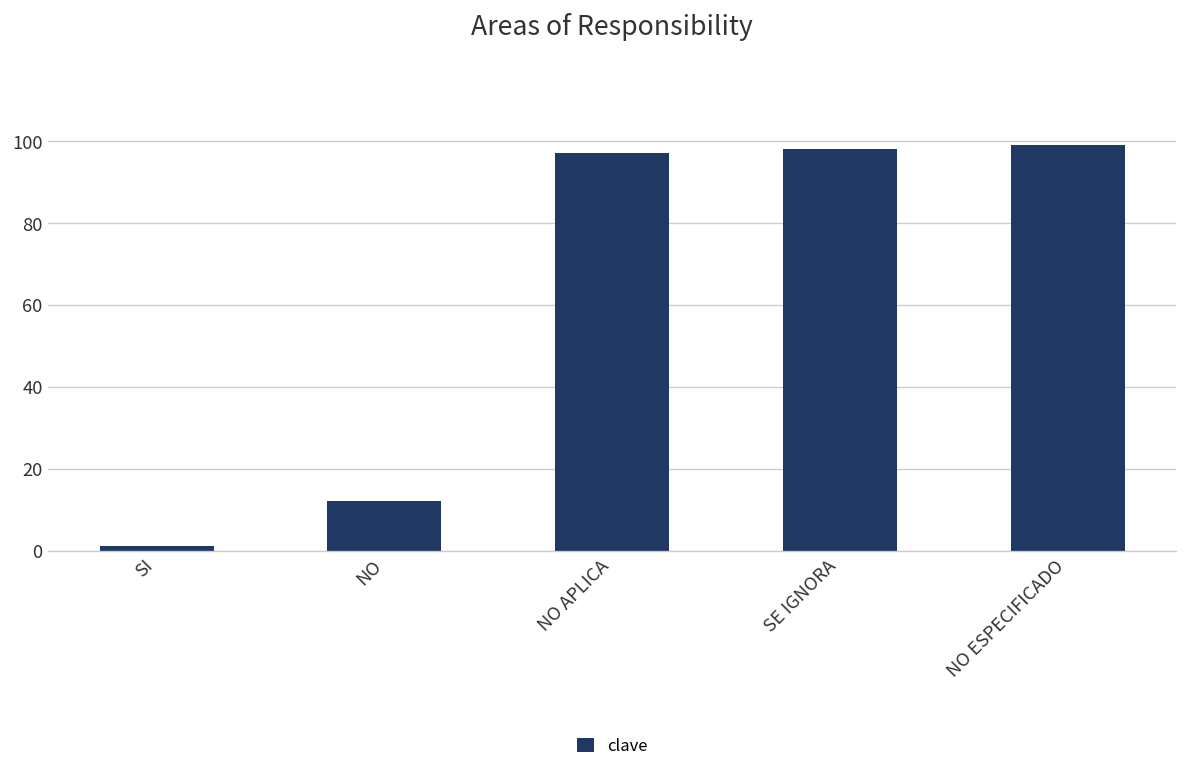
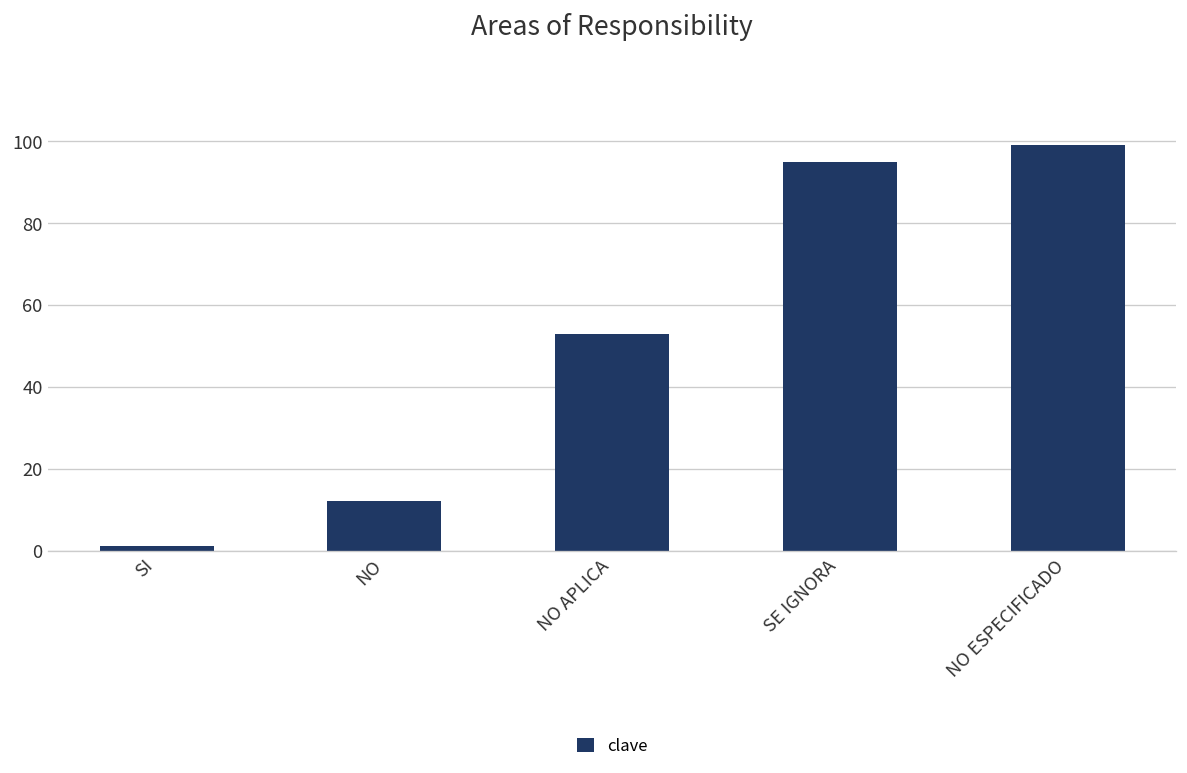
  {
    "SI": 1,
    "NO": 12,
-   "NO APLICA": 97,
-   "SE IGNORA": 98,
+   "NO APLICA": 53,
+   "SE IGNORA": 95,
    "NO ESPECIFICADO": 99
  }
